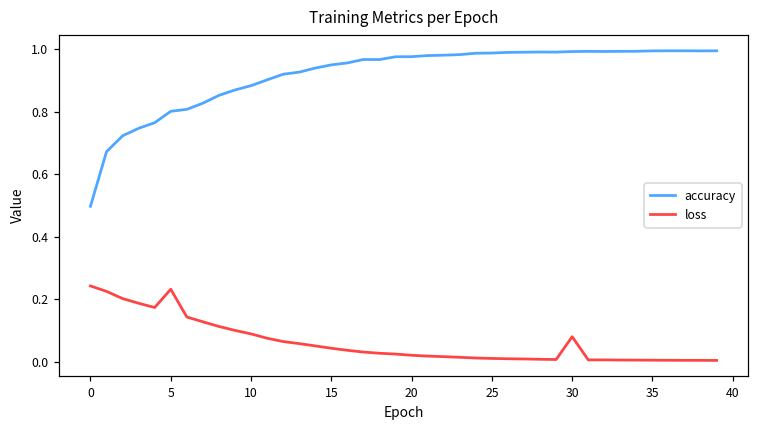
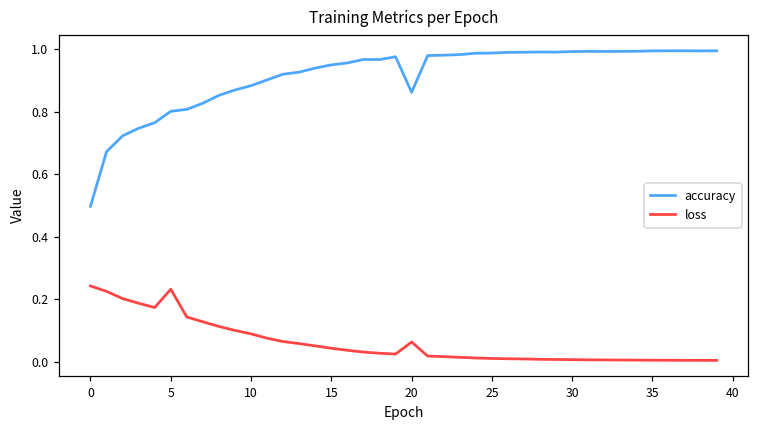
  {
    "accuracy": {
      "0": 0.50,
      "5": 0.80,
      "10": 0.88,
      "15": 0.95,
-     "20": 0.98,
+     "20": 0.86,
      "25": 0.99,
      "30": 0.99,
      "35": 0.99
    },
    "loss": {
      "0": 0.24,
      "5": 0.23,
      "10": 0.09,
      "15": 0.04,
-     "20": 0.02,
+     "20": 0.06,
      "25": 0.01,
-     "30": 0.08,
+     "30": 0.01,
      "35": 0.01
    }
  }
